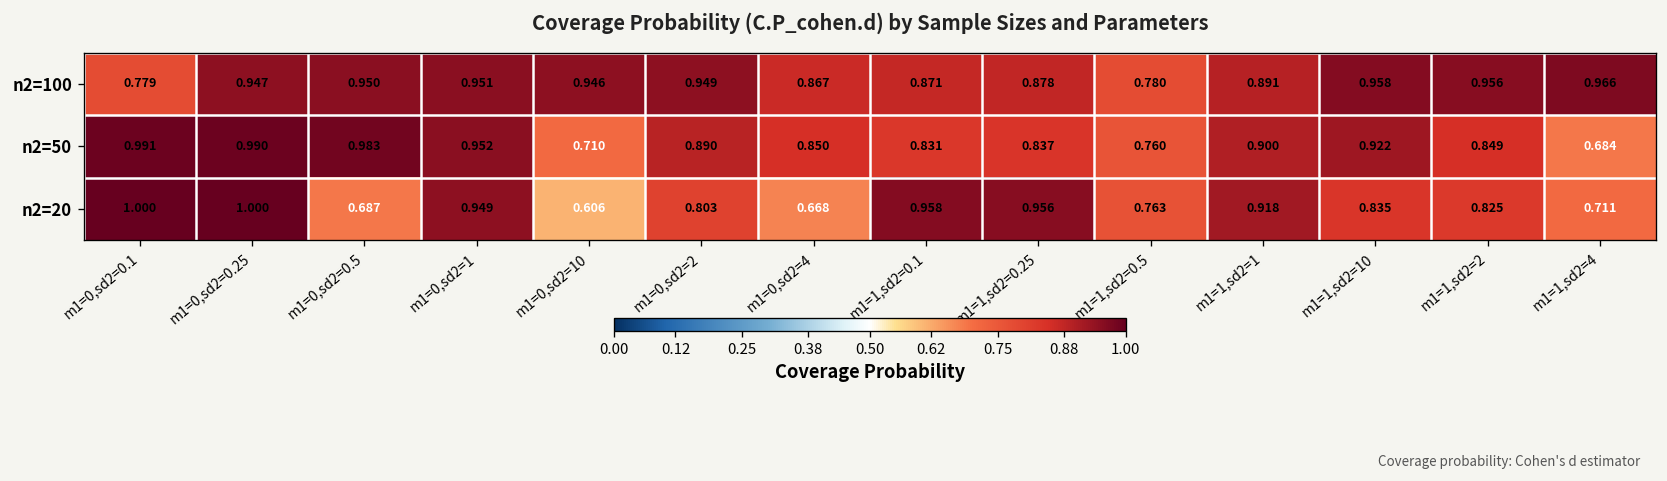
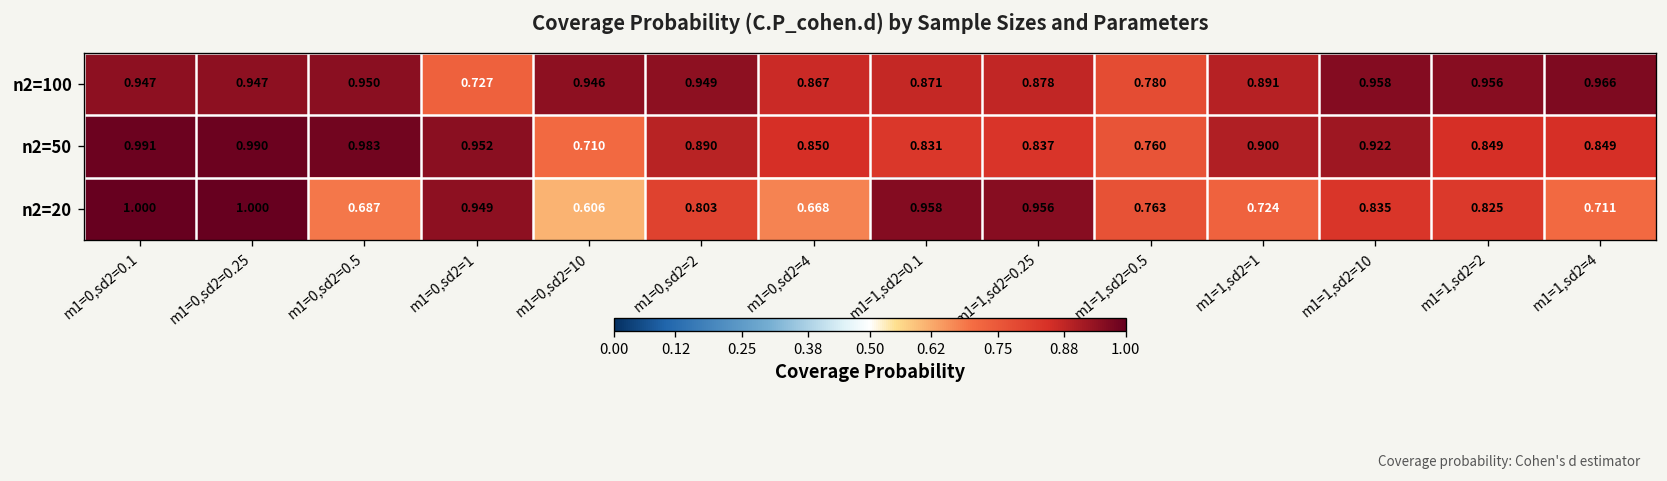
  {
    "n2=100": {
-     "m1=0,sd2=0.1": 0.779,
+     "m1=0,sd2=0.1": 0.947,
      "m1=0,sd2=0.25": 0.947,
      "m1=0,sd2=0.5": 0.950,
-     "m1=0,sd2=1": 0.951,
+     "m1=0,sd2=1": 0.727,
      "m1=0,sd2=10": 0.946,
      "m1=0,sd2=2": 0.949,
      "m1=0,sd2=4": 0.867,
      "m1=1,sd2=0.1": 0.871,
      "m1=1,sd2=0.25": 0.878,
      "m1=1,sd2=0.5": 0.780,
      "m1=1,sd2=1": 0.891,
      "m1=1,sd2=10": 0.958,
      "m1=1,sd2=2": 0.956,
      "m1=1,sd2=4": 0.966
    },
    "n2=50": {
      "m1=0,sd2=0.1": 0.991,
      "m1=0,sd2=0.25": 0.990,
      "m1=0,sd2=0.5": 0.983,
      "m1=0,sd2=1": 0.952,
      "m1=0,sd2=10": 0.710,
      "m1=0,sd2=2": 0.890,
      "m1=0,sd2=4": 0.850,
      "m1=1,sd2=0.1": 0.831,
      "m1=1,sd2=0.25": 0.837,
      "m1=1,sd2=0.5": 0.760,
      "m1=1,sd2=1": 0.900,
      "m1=1,sd2=10": 0.922,
      "m1=1,sd2=2": 0.849,
-     "m1=1,sd2=4": 0.684
+     "m1=1,sd2=4": 0.849
    },
    "n2=20": {
      "m1=0,sd2=0.1": 1.000,
      "m1=0,sd2=0.25": 1.000,
      "m1=0,sd2=0.5": 0.687,
      "m1=0,sd2=1": 0.949,
      "m1=0,sd2=10": 0.606,
      "m1=0,sd2=2": 0.803,
      "m1=0,sd2=4": 0.668,
      "m1=1,sd2=0.1": 0.958,
      "m1=1,sd2=0.25": 0.956,
      "m1=1,sd2=0.5": 0.763,
-     "m1=1,sd2=1": 0.918,
+     "m1=1,sd2=1": 0.724,
      "m1=1,sd2=10": 0.835,
      "m1=1,sd2=2": 0.825,
      "m1=1,sd2=4": 0.711
    }
  }
